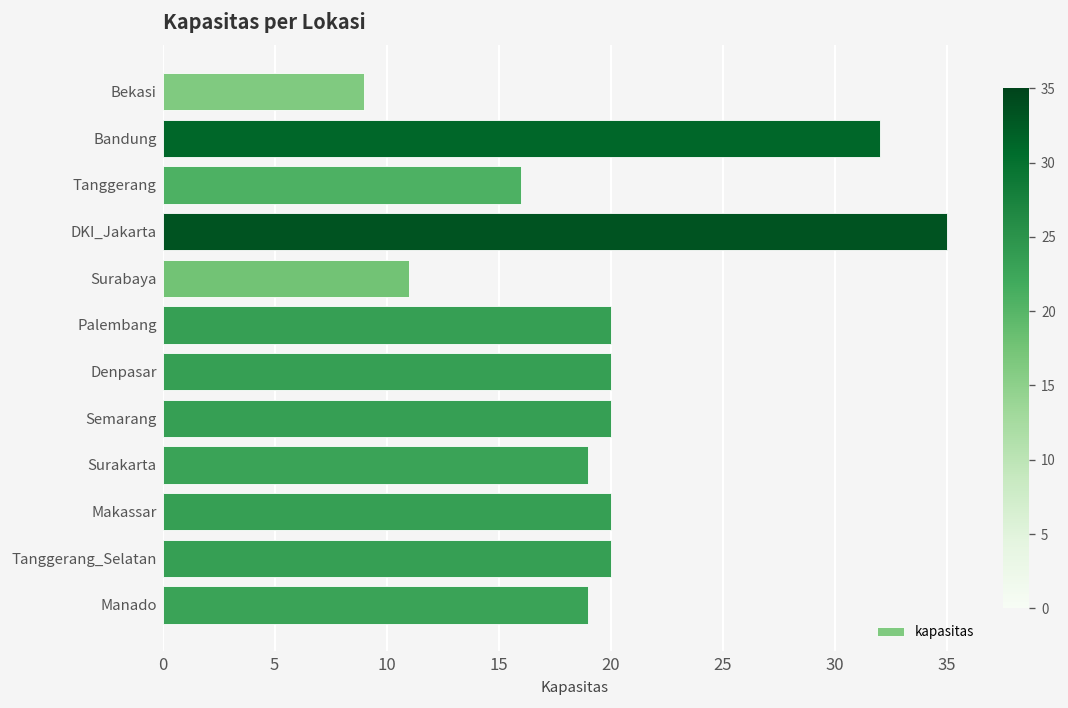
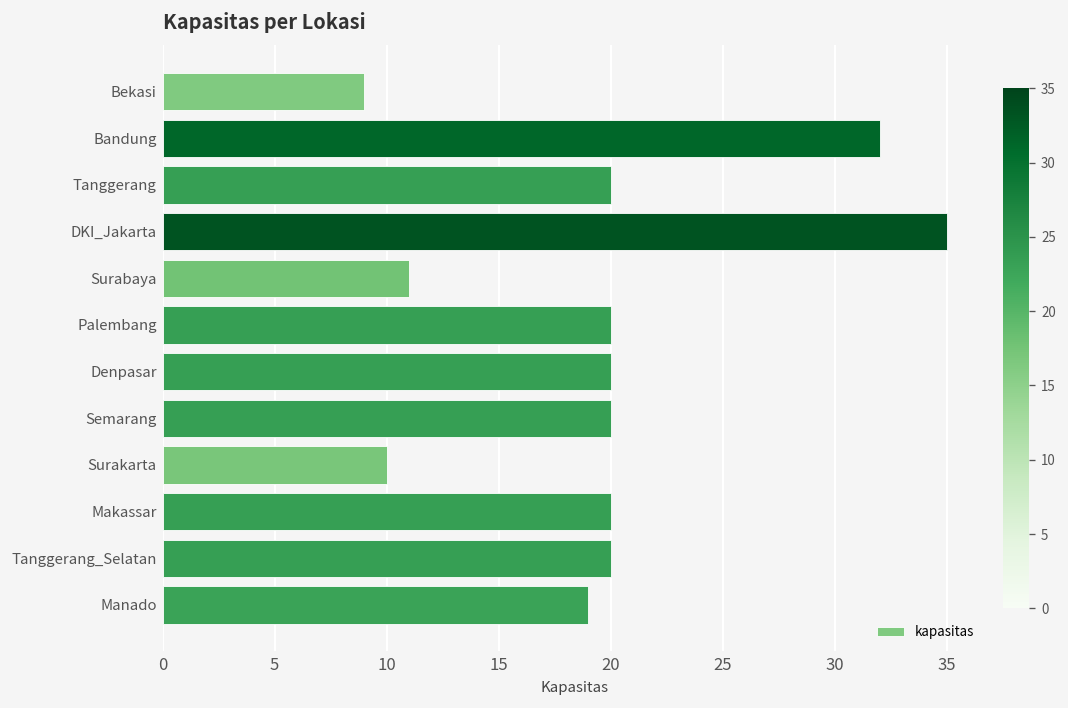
  {
    "Bekasi": 9,
    "Bandung": 32,
-   "Tanggerang": 16,
+   "Tanggerang": 20,
    "DKI_Jakarta": 35,
    "Surabaya": 11,
    "Palembang": 20,
    "Denpasar": 20,
    "Semarang": 20,
-   "Surakarta": 19,
+   "Surakarta": 10,
    "Makassar": 20,
    "Tanggerang_Selatan": 20,
    "Manado": 19
  }
